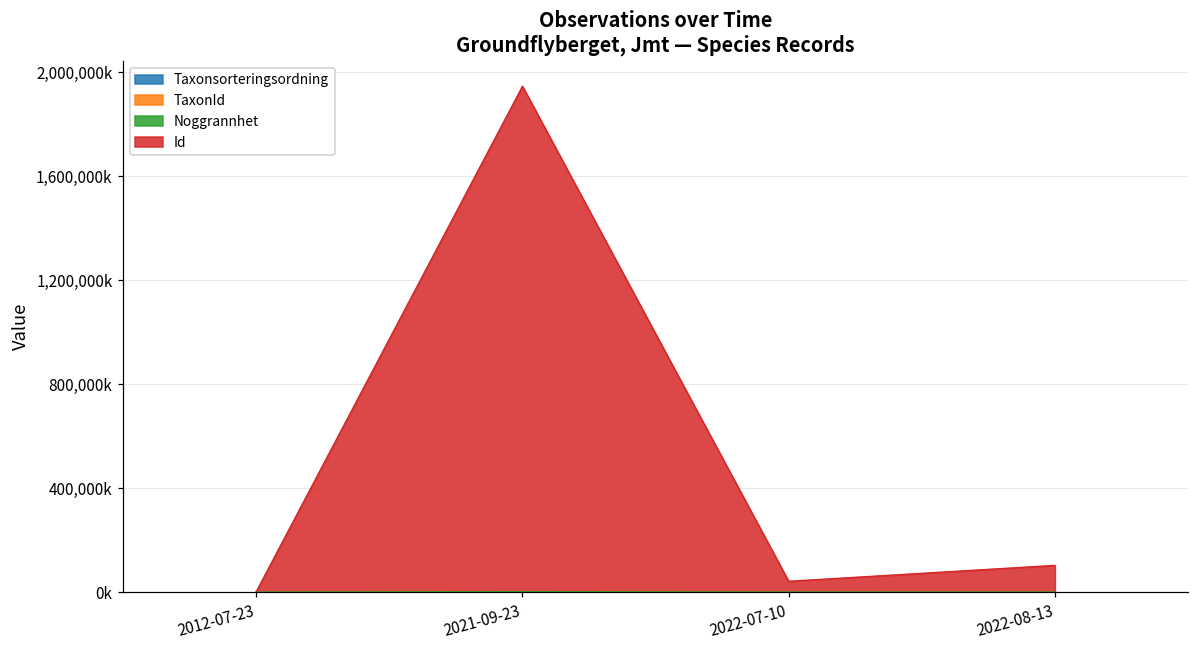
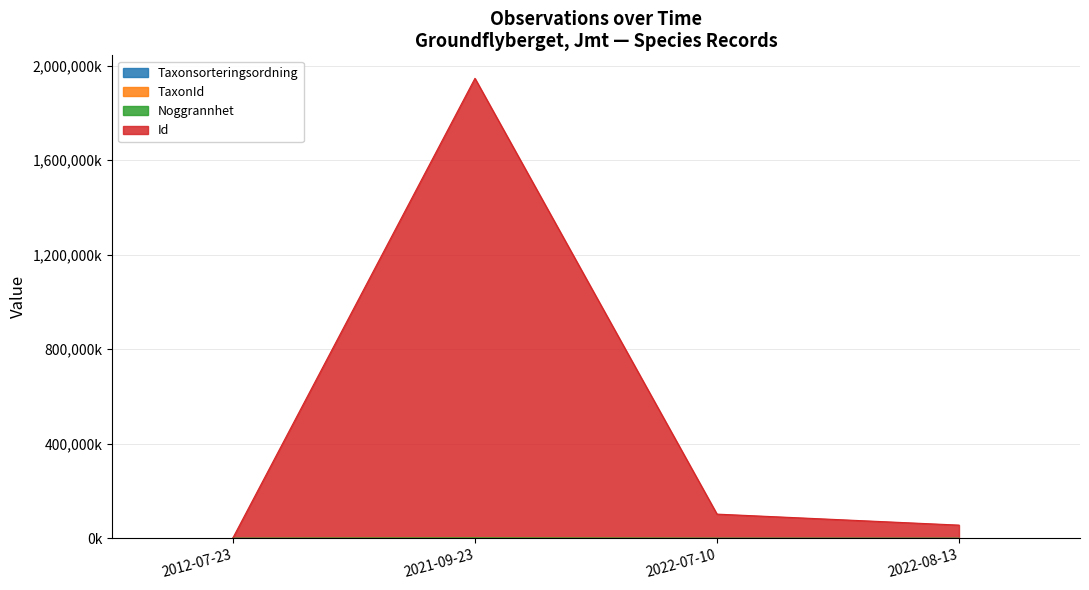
  {
    "Noggrannhet": {
      "2021-09-23": "0",
      "2022-07-10": "0",
      "2022-08-13": "0"
    },
    "Id": {
      "2021-09-23": "1,940,000,000",
-     "2022-07-10": "40,000,000",
-     "2022-08-13": "100,000,000"
+     "2022-07-10": "100,000,000",
+     "2022-08-13": "60,000,000"
    }
  }
